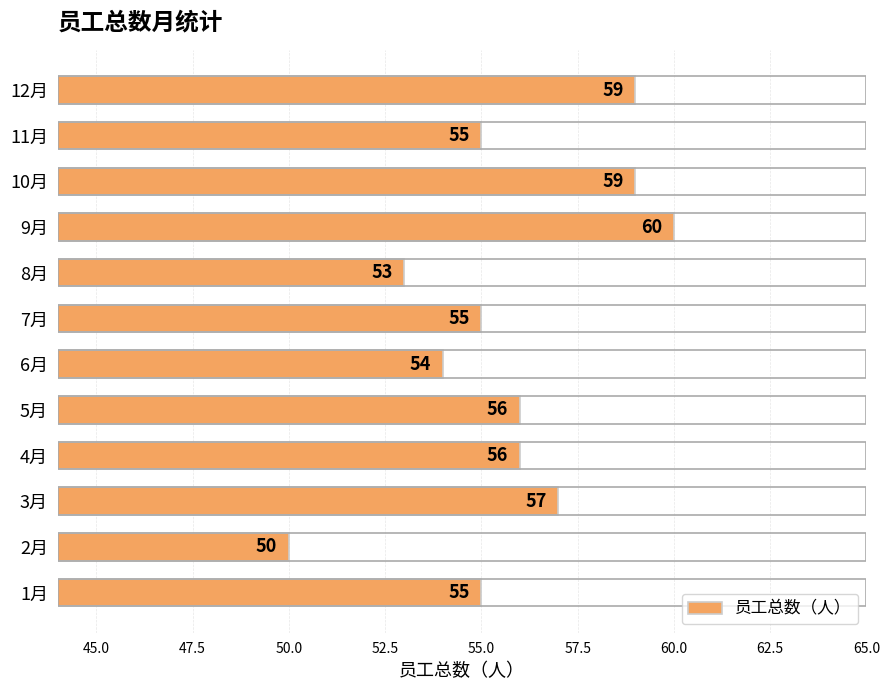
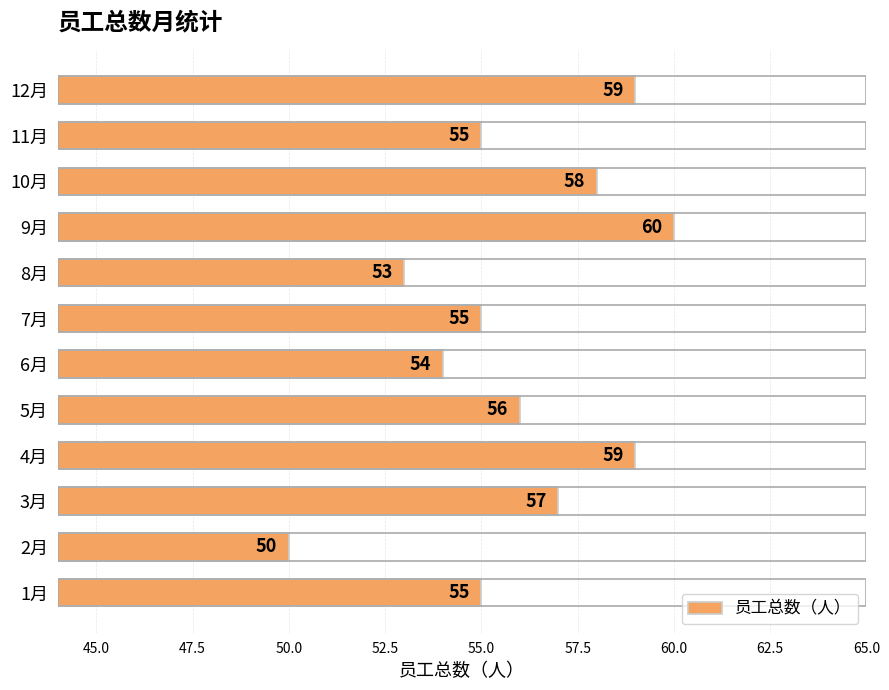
  {
    "12月": 59,
    "11月": 55,
-   "10月": 59,
+   "10月": 58,
    "9月": 60,
    "8月": 53,
    "7月": 55,
    "6月": 54,
    "5月": 56,
-   "4月": 56,
+   "4月": 59,
    "3月": 57,
    "2月": 50,
    "1月": 55
  }
